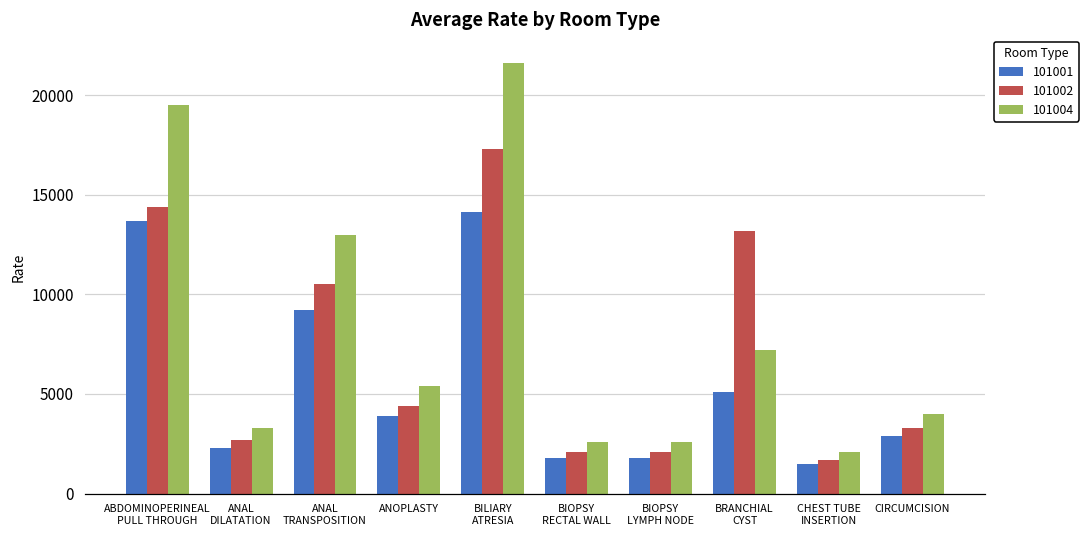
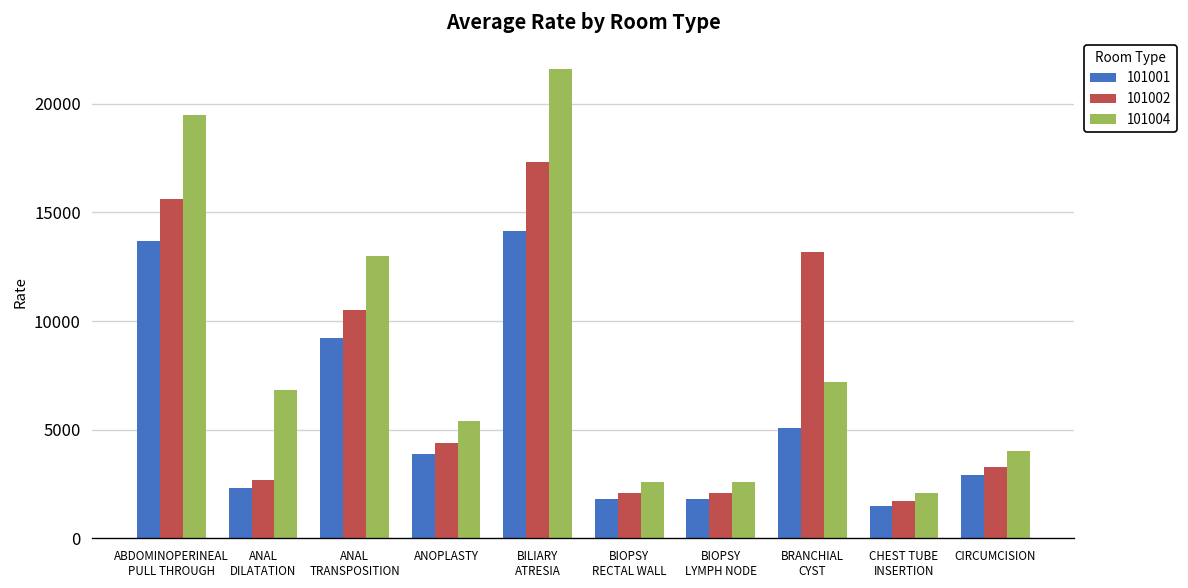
  {
    "101001": {
      "ABDOMINOPERINEAL PULL THROUGH": 13700,
      "ANAL DILATATION": 2300,
      "ANAL TRANSPOSITION": 9200,
      "ANOPLASTY": 3900,
      "BILIARY ATRESIA": 14100,
      "BIOPSY RECTAL WALL": 1800,
      "BIOPSY LYMPH NODE": 1800,
      "BRANCHIAL CYST": 5100,
      "CHEST TUBE INSERTION": 1500,
      "CIRCUMCISION": 2900
    },
    "101002": {
-     "ABDOMINOPERINEAL PULL THROUGH": 14400,
+     "ABDOMINOPERINEAL PULL THROUGH": 15600,
      "ANAL DILATATION": 2700,
      "ANAL TRANSPOSITION": 10500,
      "ANOPLASTY": 4400,
      "BILIARY ATRESIA": 17300,
      "BIOPSY RECTAL WALL": 2100,
      "BIOPSY LYMPH NODE": 2100,
      "BRANCHIAL CYST": 13200,
      "CHEST TUBE INSERTION": 1700,
      "CIRCUMCISION": 3300
    },
    "101004": {
      "ABDOMINOPERINEAL PULL THROUGH": 19500,
-     "ANAL DILATATION": 3300,
+     "ANAL DILATATION": 6800,
      "ANAL TRANSPOSITION": 13000,
      "ANOPLASTY": 5400,
      "BILIARY ATRESIA": 21600,
      "BIOPSY RECTAL WALL": 2600,
      "BIOPSY LYMPH NODE": 2600,
      "BRANCHIAL CYST": 7200,
      "CHEST TUBE INSERTION": 2100,
      "CIRCUMCISION": 4000
    }
  }
